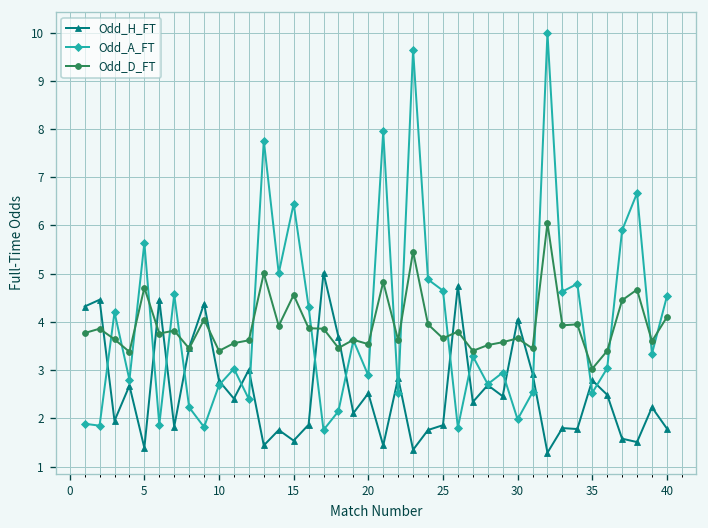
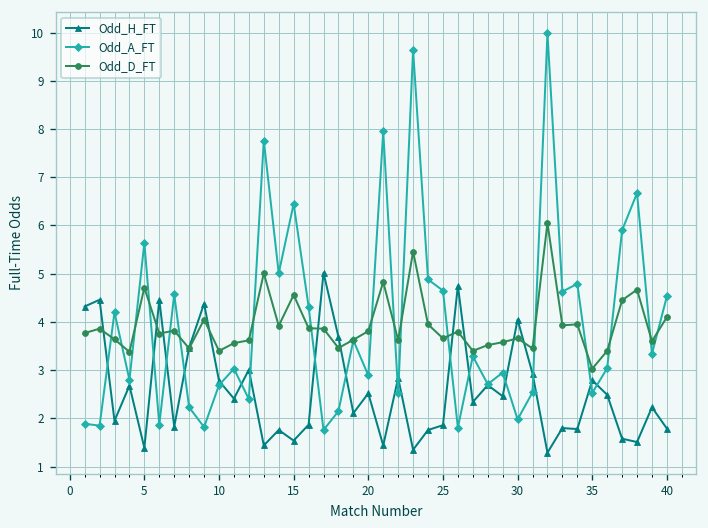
  {
    "Odd_H_FT": {
      "5": 1.4,
      "10": 2.8,
      "15": 1.5,
      "20": 2.5,
      "25": 1.9,
      "30": 4.1,
      "35": 2.8,
      "40": 1.8
    },
    "Odd_A_FT": {
      "5": 5.6,
      "10": 2.7,
      "15": 6.5,
      "20": 2.9,
      "25": 4.7,
      "30": 2.0,
      "35": 2.5,
      "40": 4.5
    },
    "Odd_D_FT": {
      "5": 4.7,
      "10": 3.4,
      "15": 4.6,
-     "20": 3.5,
+     "20": 3.8,
      "25": 3.7,
      "30": 3.7,
      "35": 3.0,
      "40": 4.1
    }
  }
